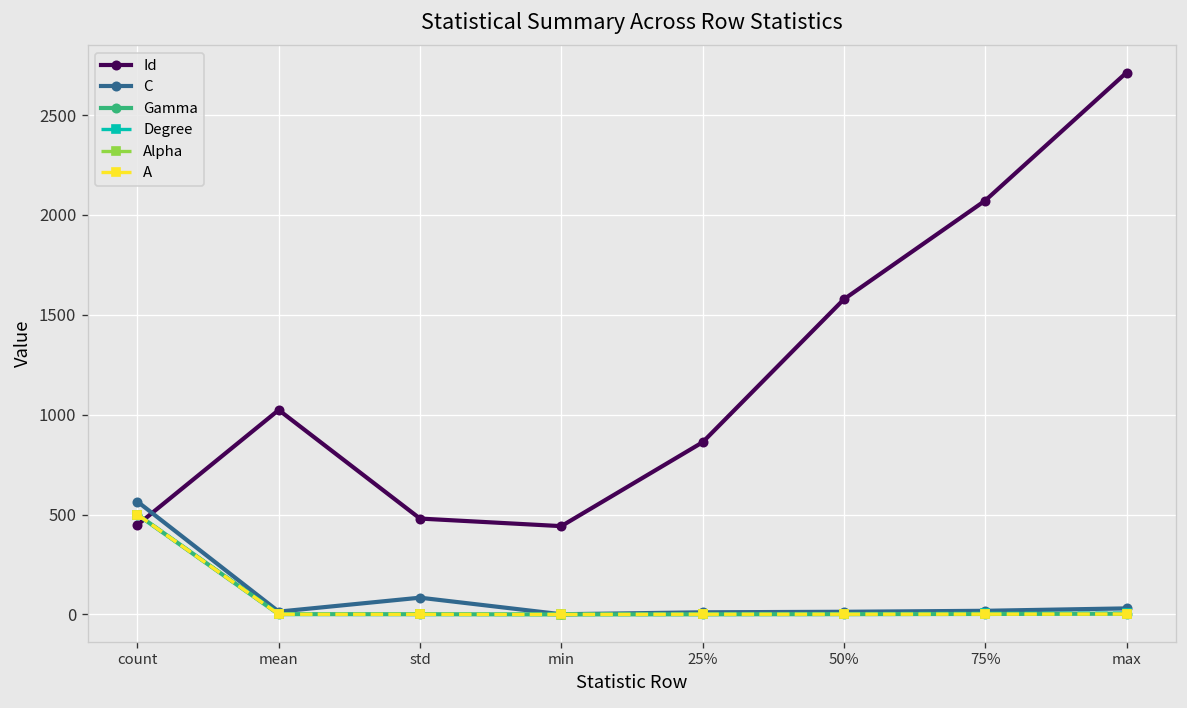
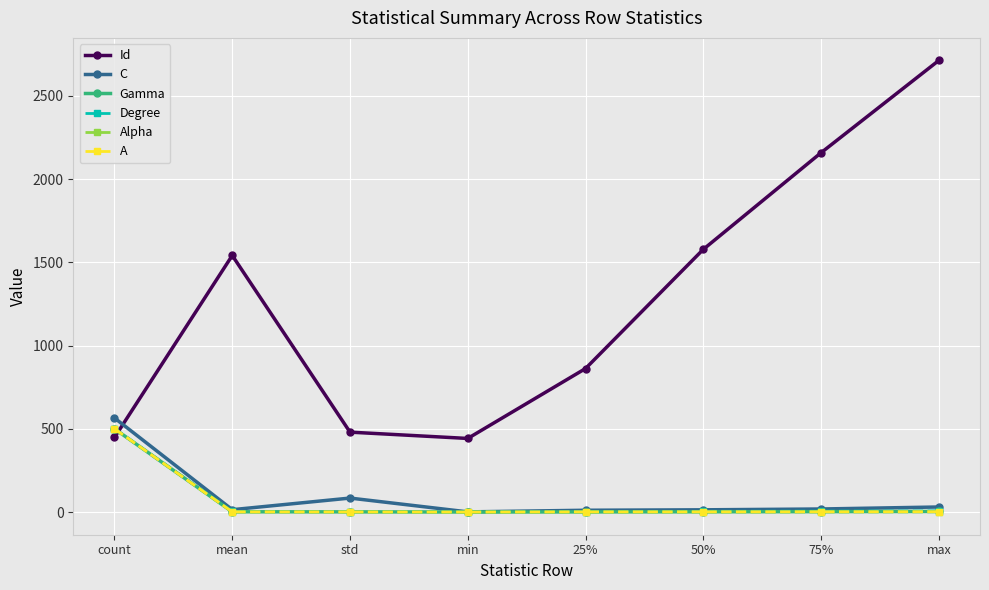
  {
    "Id": {
      "count": 450,
-     "mean": 1020,
+     "mean": 1540,
      "std": 480,
      "min": 440,
      "25%": 860,
      "50%": 1580,
-     "75%": 2070,
+     "75%": 2160,
      "max": 2710
    },
    "C": {
      "count": 570,
      "std": 80,
      "max": 30
    }
  }
